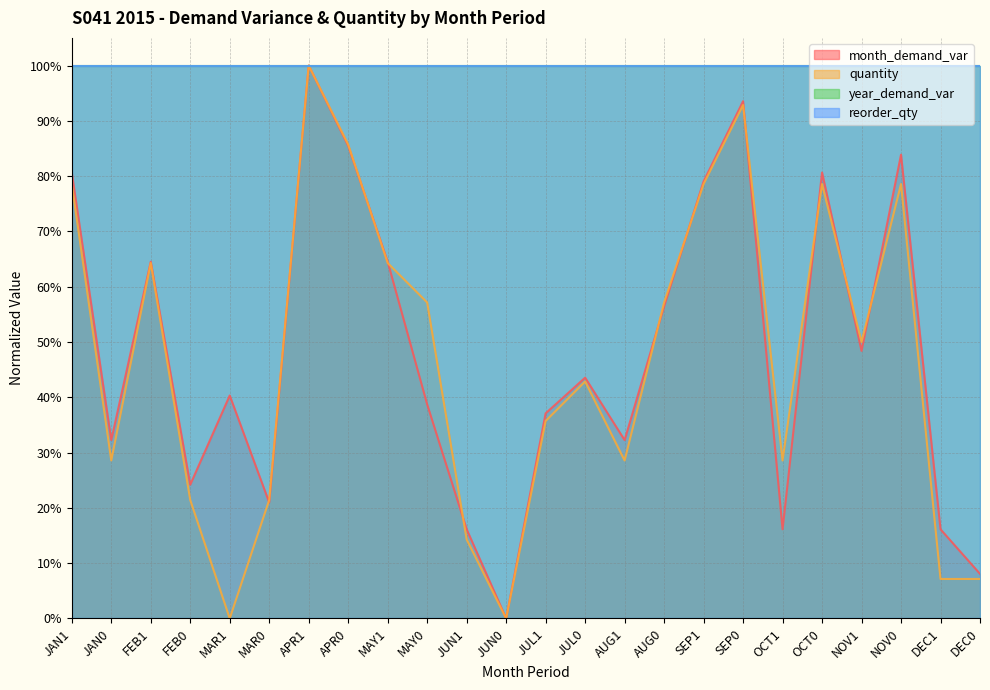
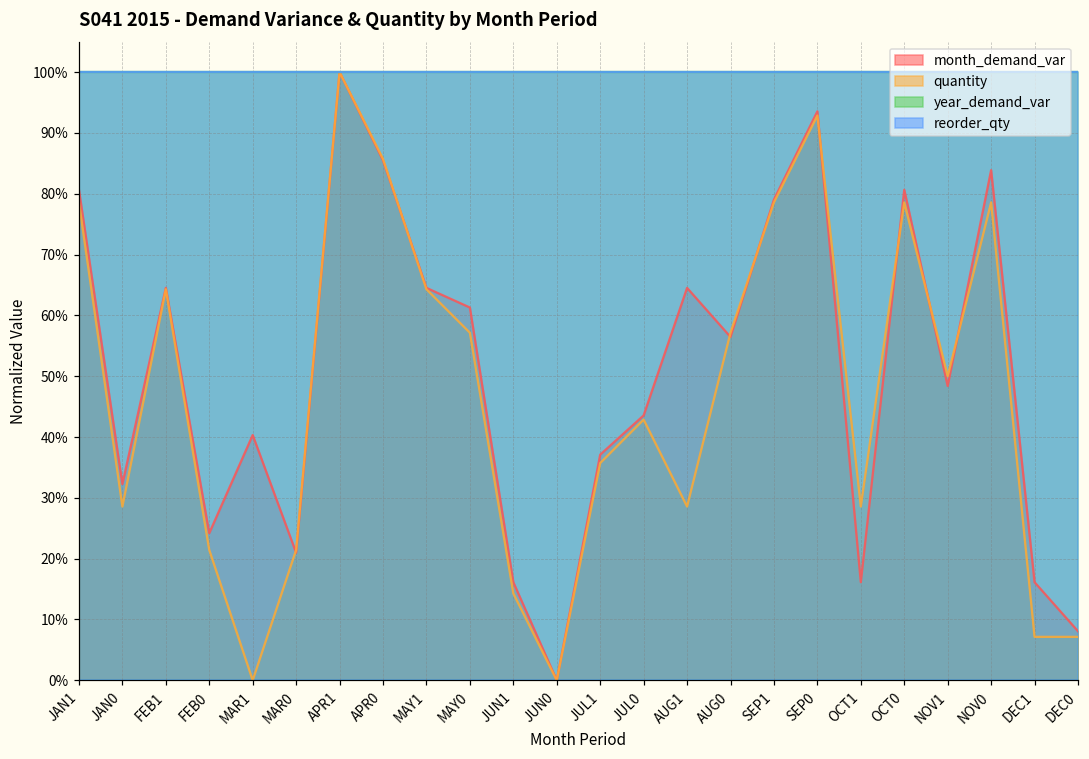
  {
    "month_demand_var": {
      "JAN1": "81%",
      "JAN0": "32%",
      "FEB0": "24%",
      "MAR1": "40%",
-     "MAY0": "39%",
+     "MAY0": "61%",
      "JUN1": "16%",
      "JUL1": "37%",
      "JUL0": "44%",
-     "AUG1": "32%",
+     "AUG1": "65%",
      "AUG0": "56%",
      "SEP0": "94%",
      "OCT1": "16%",
      "OCT0": "81%",
      "NOV1": "48%",
      "NOV0": "84%",
      "DEC1": "16%",
      "DEC0": "8%"
    },
    "quantity": {
      "JAN1": "79%",
      "JAN0": "29%",
      "FEB0": "21%",
      "MAR1": "0%",
      "MAY0": "57%",
      "JUN1": "14%",
      "JUL1": "36%",
      "JUL0": "43%",
      "AUG1": "29%",
      "AUG0": "57%",
      "SEP0": "93%",
      "OCT1": "29%",
      "OCT0": "79%",
      "NOV1": "50%",
      "NOV0": "79%",
      "DEC1": "7%",
      "DEC0": "7%"
    },
    "reorder_qty": {
      "JAN1": "100%",
      "JAN0": "100%",
      "FEB1": "100%",
      "FEB0": "100%",
      "MAR1": "100%",
      "MAR0": "100%",
      "APR0": "100%",
      "MAY1": "100%",
      "MAY0": "100%",
      "JUN1": "100%",
      "JUN0": "100%",
      "JUL1": "100%",
      "JUL0": "100%",
      "AUG1": "100%",
      "AUG0": "100%",
      "SEP1": "100%",
      "SEP0": "100%",
      "OCT1": "100%",
      "DEC0": "100%"
    }
  }
